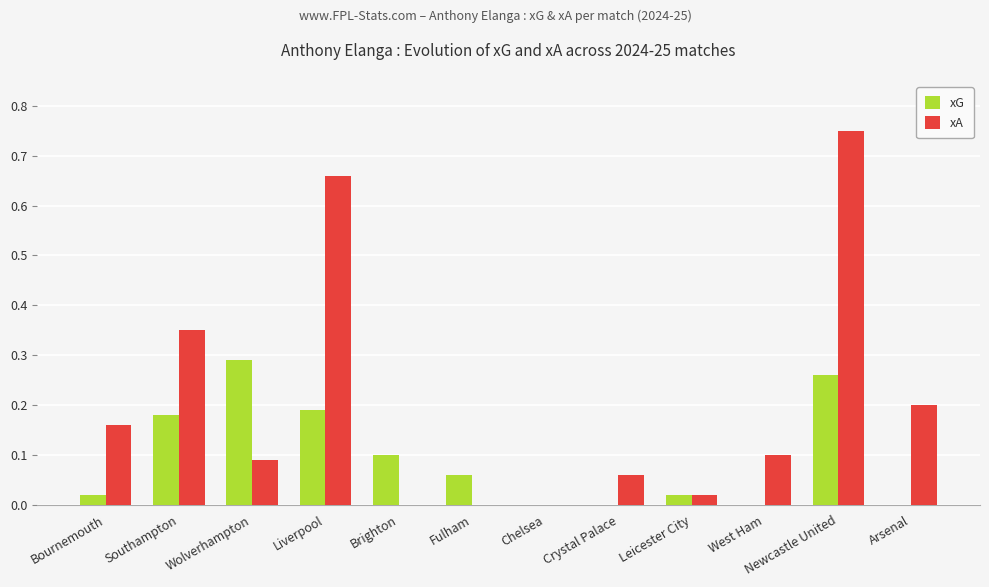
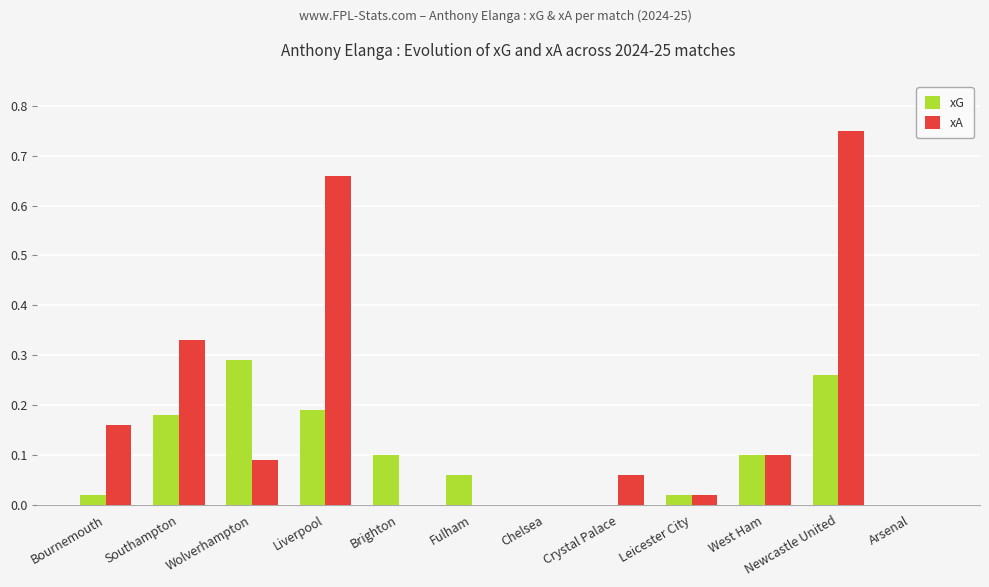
  {
    "xG": {
      "Bournemouth": 0.02,
      "Southampton": 0.18,
      "Wolverhampton": 0.29,
      "Liverpool": 0.19,
      "Brighton": 0.1,
      "Fulham": 0.06,
      "Chelsea": 0.0,
      "Crystal Palace": 0.0,
      "Leicester City": 0.02,
-     "West Ham": 0.0,
+     "West Ham": 0.1,
      "Newcastle United": 0.26,
      "Arsenal": 0.0
    },
    "xA": {
      "Bournemouth": 0.16,
-     "Southampton": 0.35,
+     "Southampton": 0.33,
      "Wolverhampton": 0.09,
      "Liverpool": 0.66,
      "Brighton": 0.00,
      "Fulham": 0.00,
      "Chelsea": 0.00,
      "Crystal Palace": 0.06,
      "Leicester City": 0.02,
      "West Ham": 0.10,
      "Newcastle United": 0.75,
-     "Arsenal": 0.2
+     "Arsenal": 0.0
    }
  }
